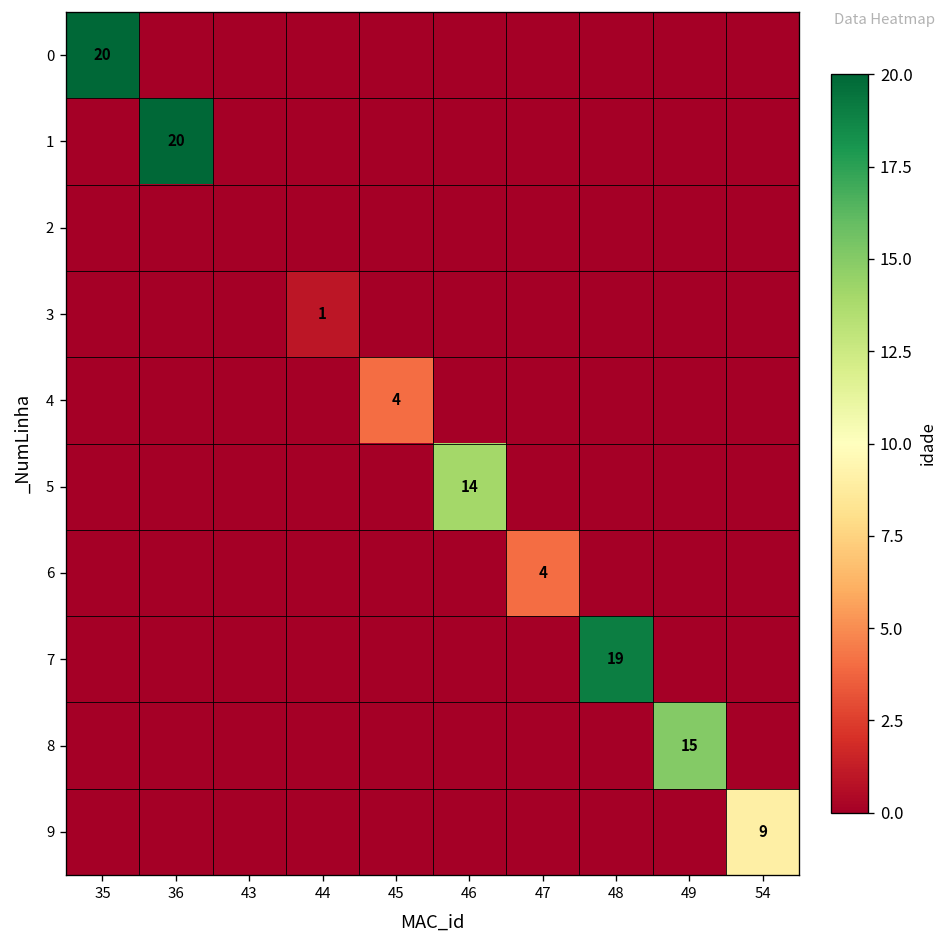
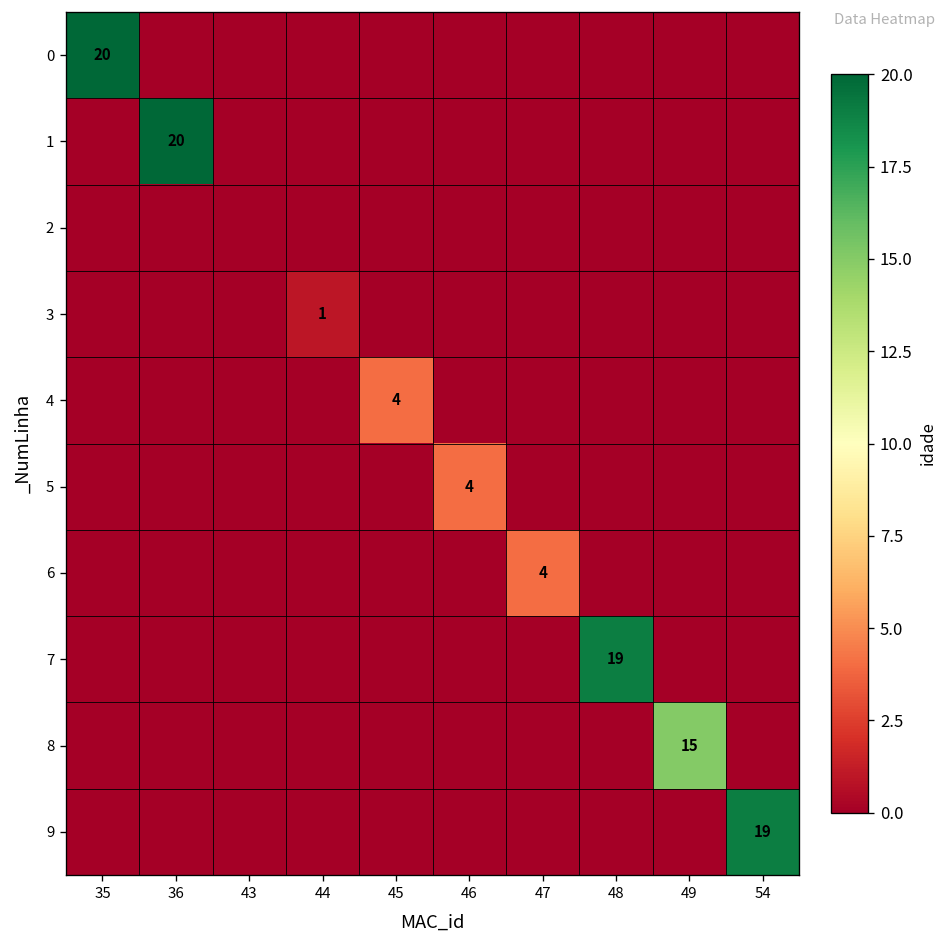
  {
    "0": {
      "35": 20
    },
    "1": {
      "36": 20
    },
    "3": {
      "44": 1
    },
    "4": {
      "45": 4
    },
    "5": {
-     "46": 14
+     "46": 4
    },
    "6": {
      "47": 4
    },
    "7": {
      "48": 19
    },
    "8": {
      "49": 15
    },
    "9": {
-     "54": 9
+     "54": 19
    }
  }
